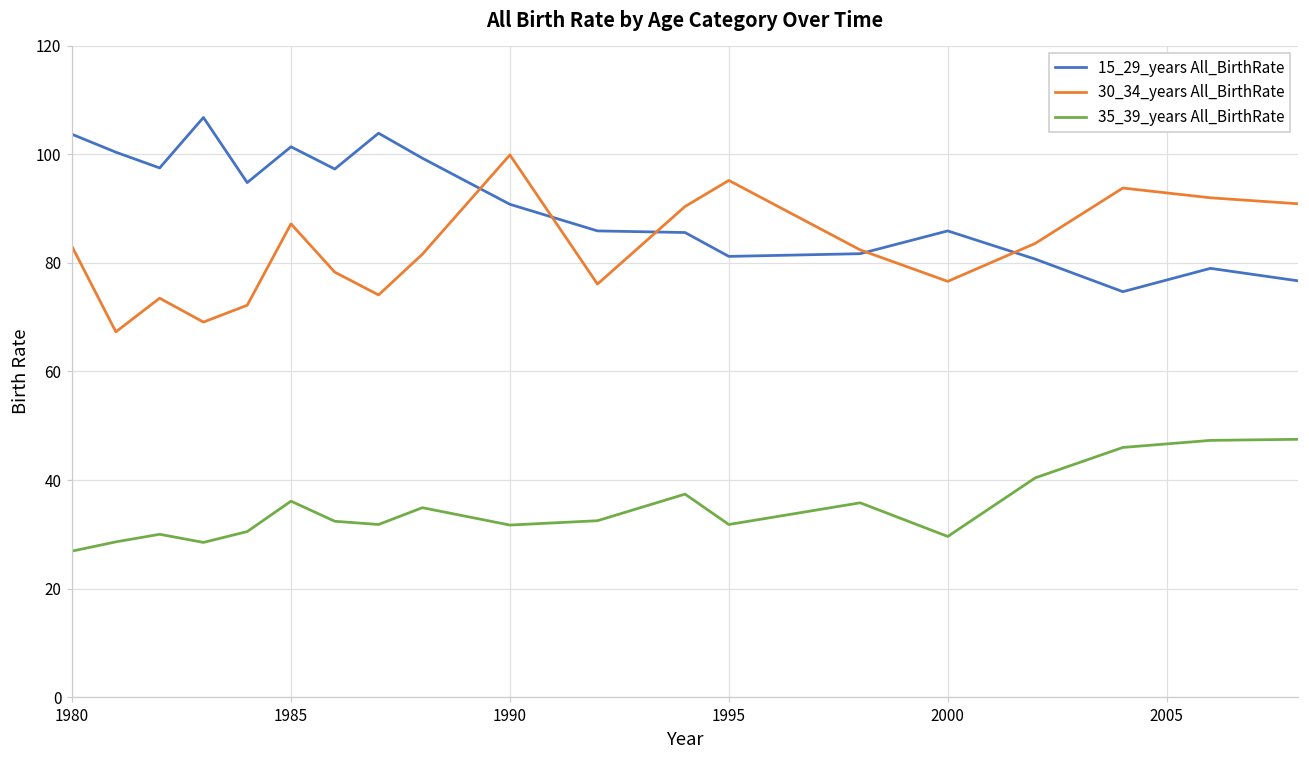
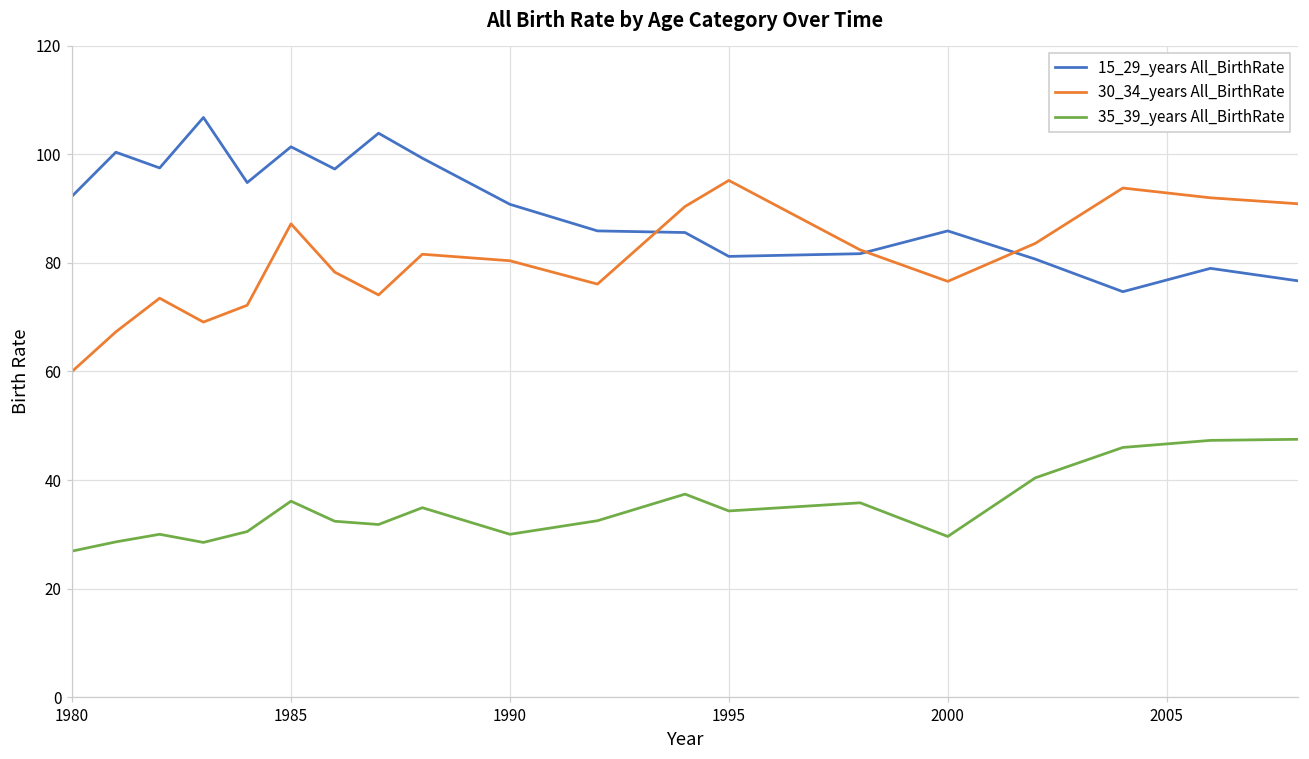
  {
    "15_29_years All_BirthRate": {
-     "1980": 104,
+     "1980": 92,
      "1985": 101,
      "1990": 91,
      "1995": 81,
      "2000": 86
    },
    "30_34_years All_BirthRate": {
-     "1980": 83,
+     "1980": 60,
      "1985": 87,
-     "1990": 100,
+     "1990": 80,
      "1995": 95,
      "2000": 77
    },
    "35_39_years All_BirthRate": {
      "1980": 27,
      "1985": 36,
-     "1990": 32,
-     "1995": 32,
+     "1990": 30,
+     "1995": 34,
      "2000": 30
    }
  }
